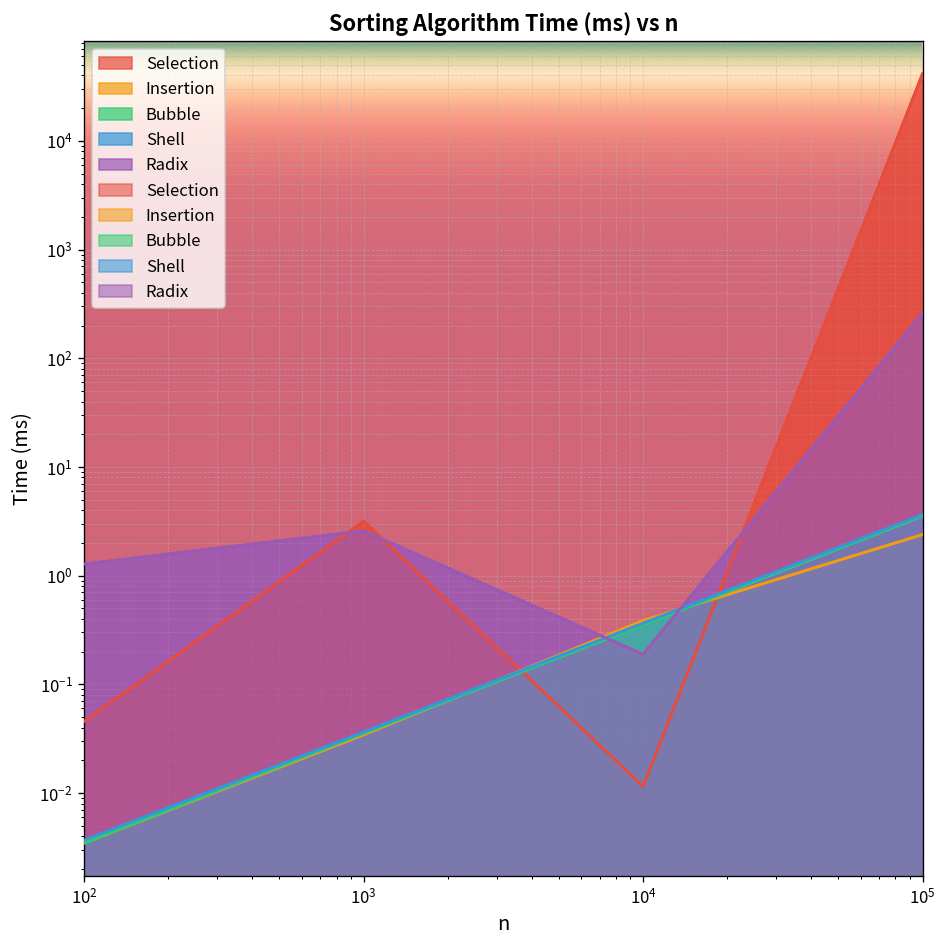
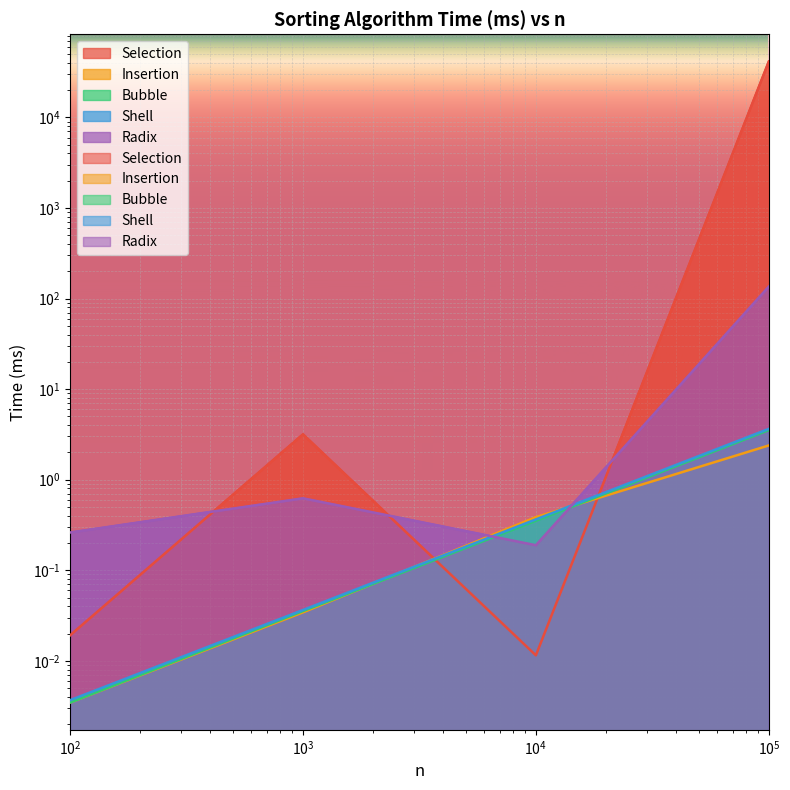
  {
    "Selection": {
-     "10^2": 0.05,
+     "10^2": 0.019,
      "10^3": 3.2,
      "10^4": 0.011,
      "10^5": 40000
    },
    "Insertion": {
      "10^5": 2.4
    },
    "Radix": {
-     "10^2": 1.3,
-     "10^3": 2.6,
+     "10^2": 0.26,
+     "10^3": 0.6,
      "10^4": 0.19,
-     "10^5": 260
+     "10^5": 140
    }
  }
